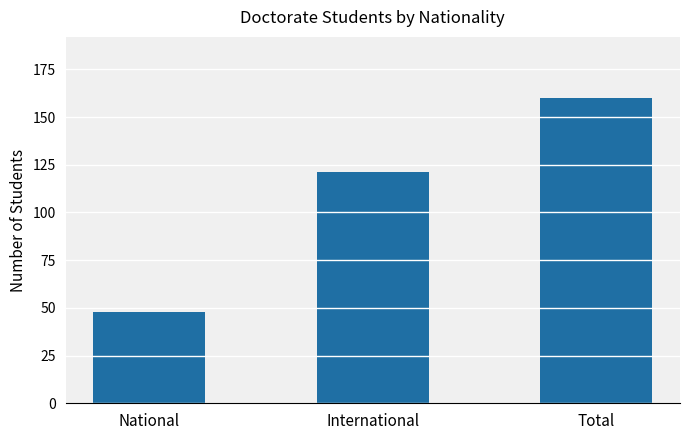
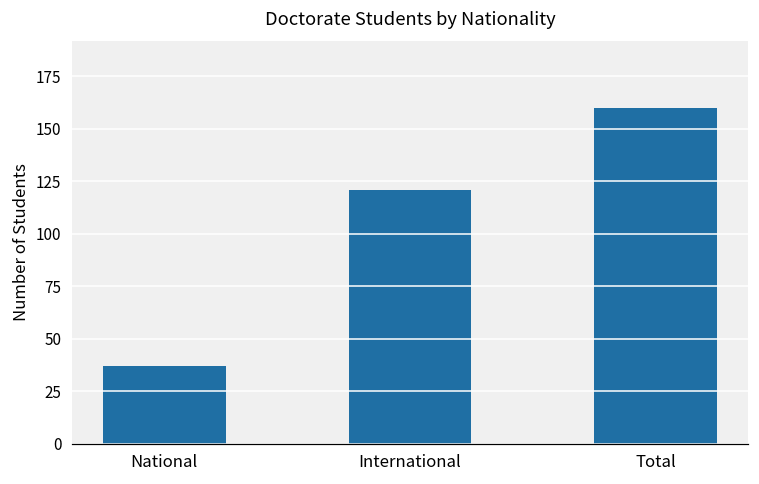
  {
-   "National": 48,
+   "National": 37,
    "International": 121,
    "Total": 160
  }
